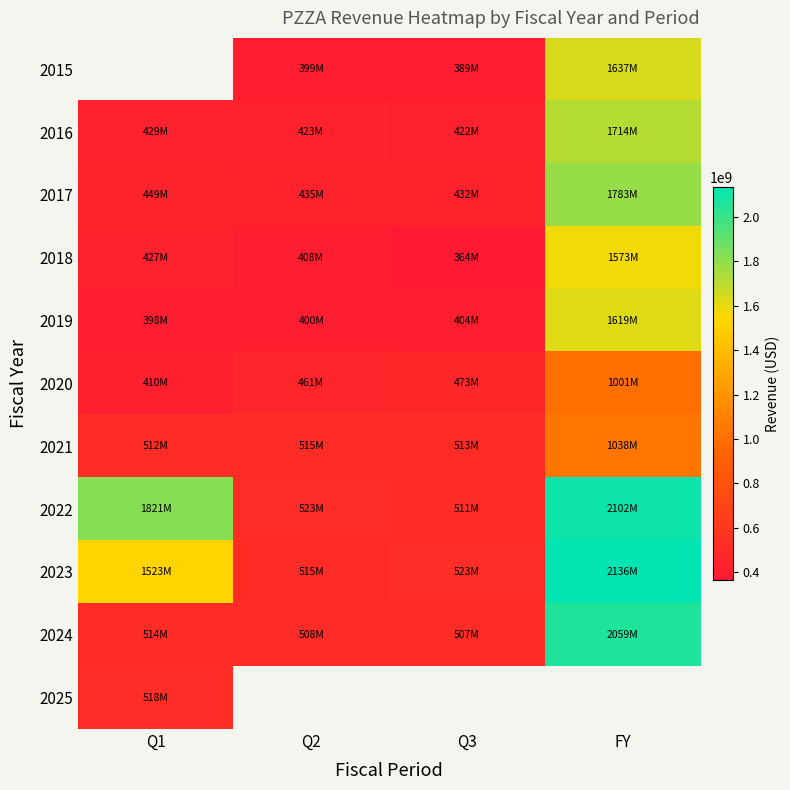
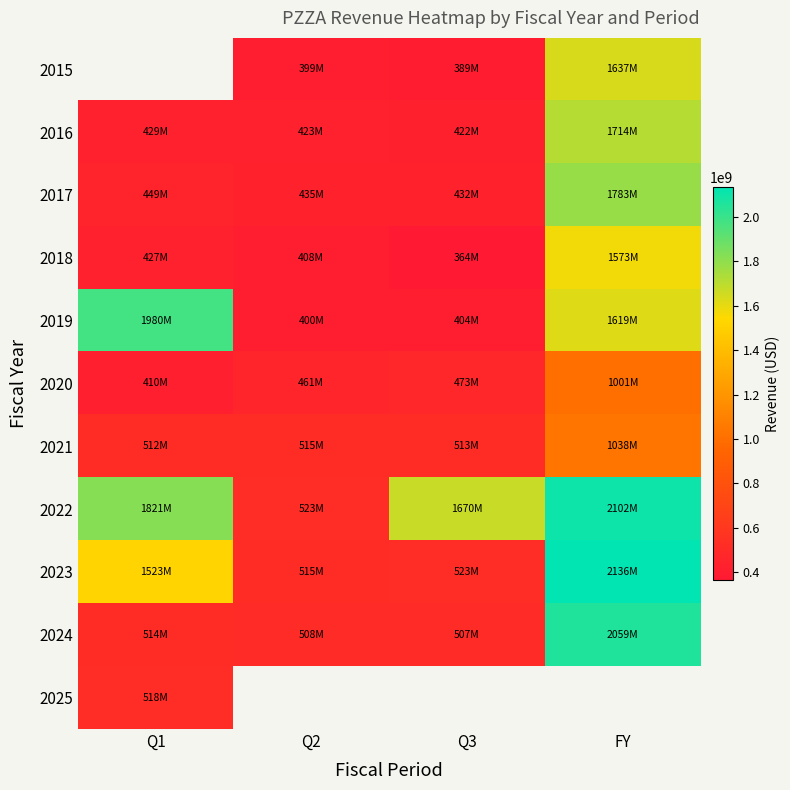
  {
    "2015": {
      "Q2": "399M",
      "Q3": "389M",
      "FY": "1637M"
    },
    "2016": {
      "Q1": "429M",
      "Q2": "423M",
      "Q3": "422M",
      "FY": "1714M"
    },
    "2017": {
      "Q1": "449M",
      "Q2": "435M",
      "Q3": "432M",
      "FY": "1783M"
    },
    "2018": {
      "Q1": "427M",
      "Q2": "408M",
      "Q3": "364M",
      "FY": "1573M"
    },
    "2019": {
-     "Q1": "398M",
+     "Q1": "1980M",
      "Q2": "400M",
      "Q3": "404M",
      "FY": "1619M"
    },
    "2020": {
      "Q1": "410M",
      "Q2": "461M",
      "Q3": "473M",
      "FY": "1001M"
    },
    "2021": {
      "Q1": "512M",
      "Q2": "515M",
      "Q3": "513M",
      "FY": "1038M"
    },
    "2022": {
      "Q1": "1821M",
      "Q2": "523M",
-     "Q3": "511M",
+     "Q3": "1670M",
      "FY": "2102M"
    },
    "2023": {
      "Q1": "1523M",
      "Q2": "515M",
      "Q3": "523M",
      "FY": "2136M"
    },
    "2024": {
      "Q1": "514M",
      "Q2": "508M",
      "Q3": "507M",
      "FY": "2059M"
    },
    "2025": {
      "Q1": "518M"
    }
  }
